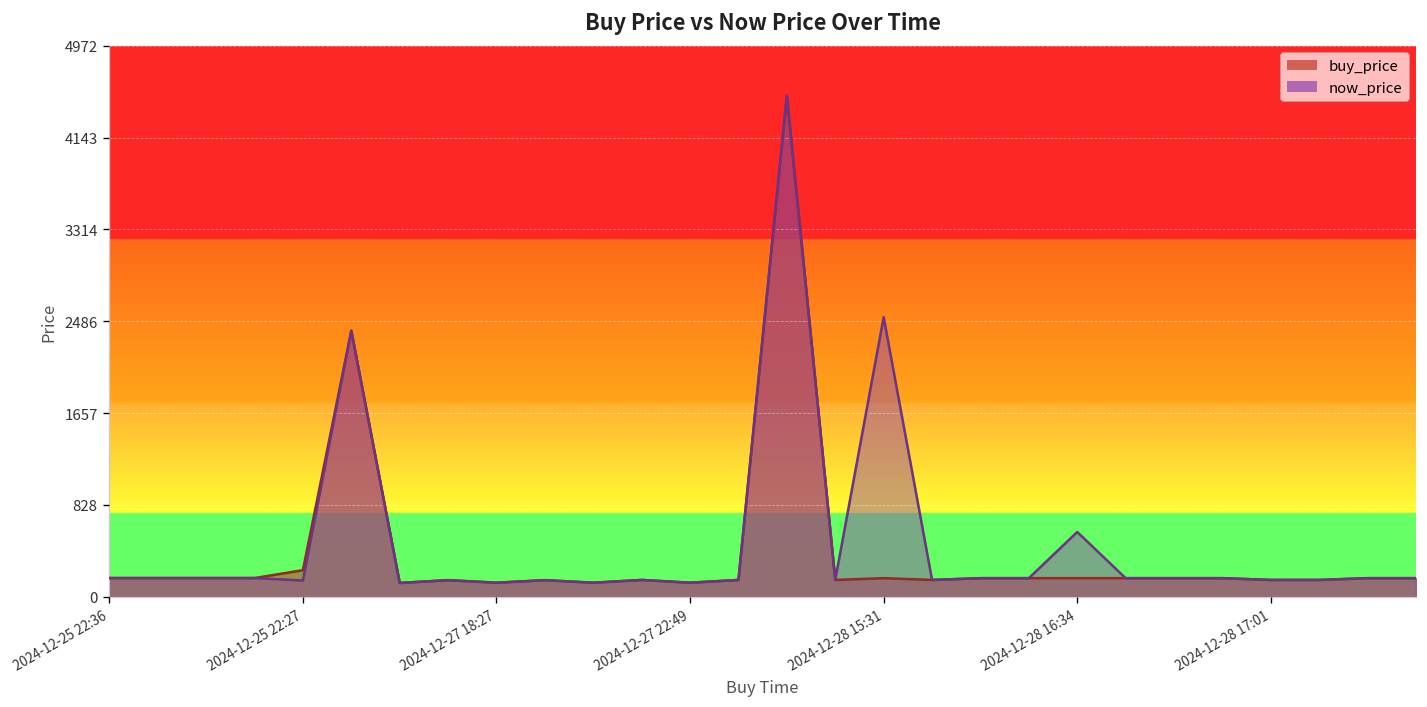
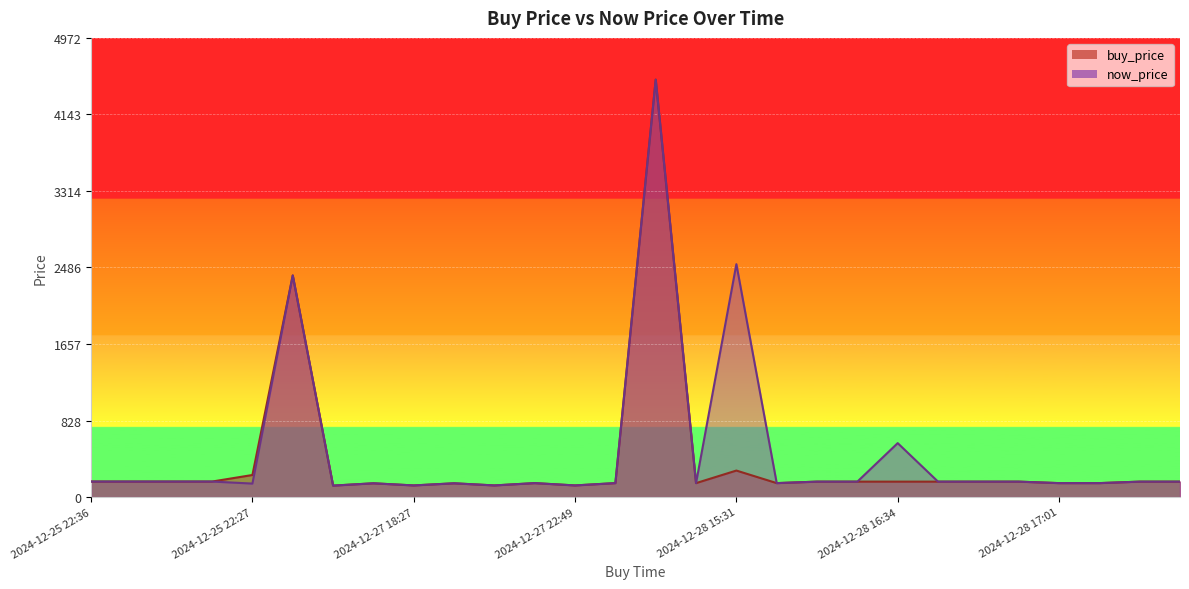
  {
    "buy_price": {
      "2024-12-25 22:27": 200,
-     "2024-12-28 15:31": 200,
+     "2024-12-28 15:31": 300,
      "2024-12-28 16:34": 200
    },
    "now_price": {
      "2024-12-25 22:27": 100,
      "2024-12-28 15:31": 2500,
      "2024-12-28 16:34": 600
    }
  }
